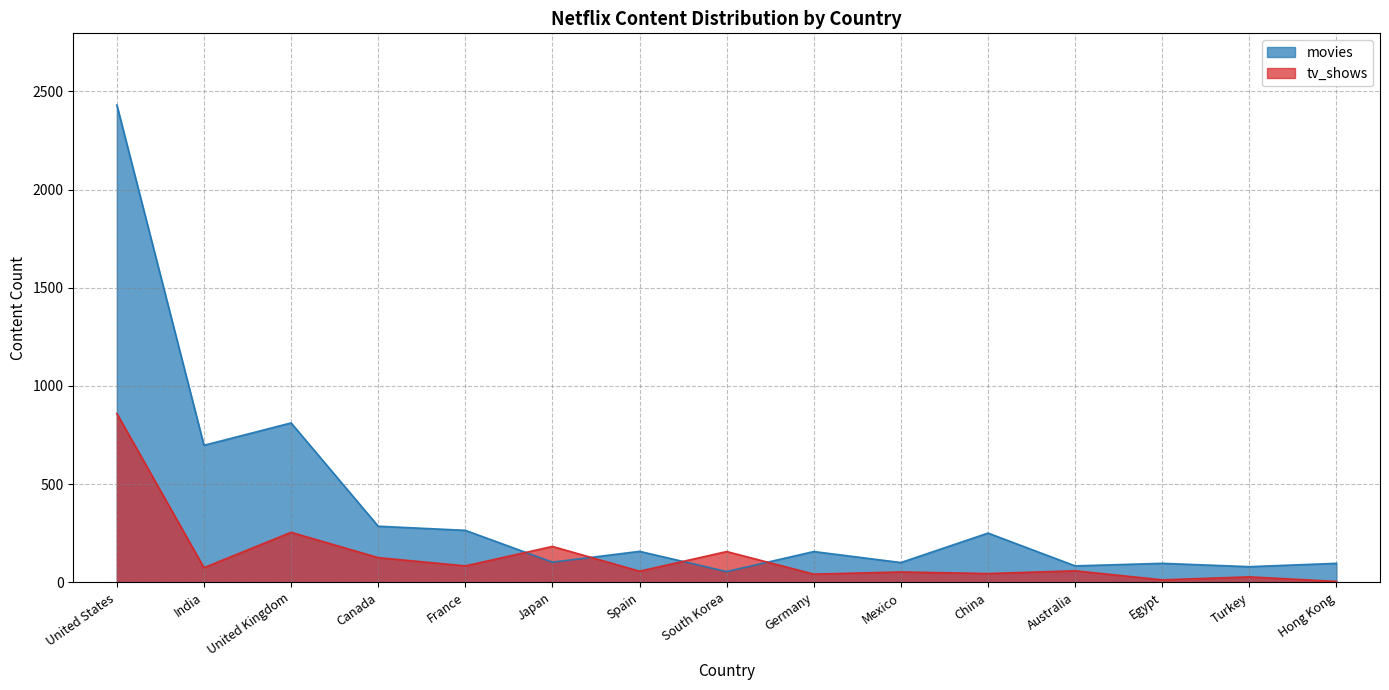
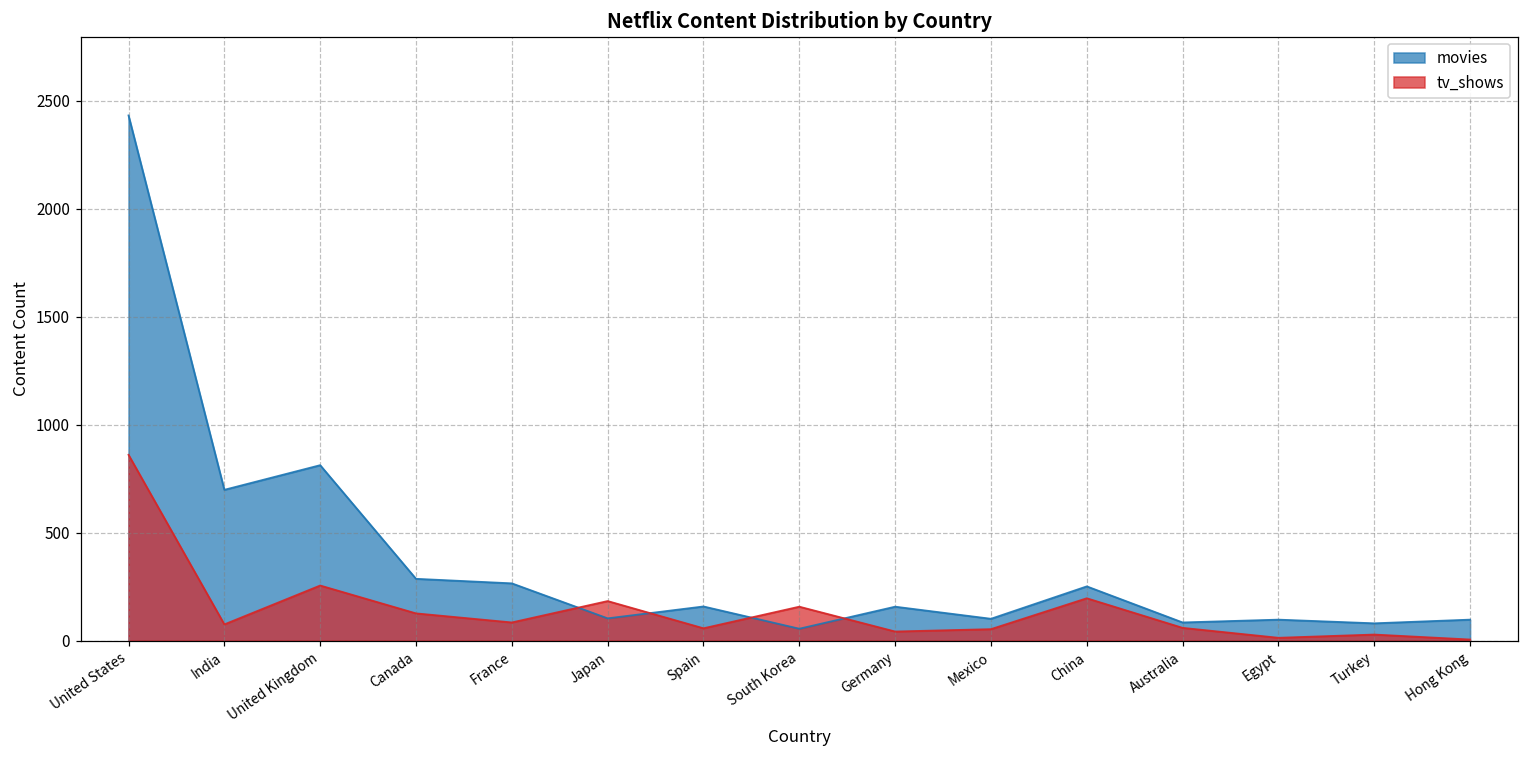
  {
    "movies": {
      "United States": 2430,
      "India": 700,
      "United Kingdom": 810,
      "Canada": 290,
      "France": 270,
      "Japan": 100,
      "Spain": 160,
      "South Korea": 60,
      "Germany": 160,
      "Mexico": 100,
      "China": 250,
      "Australia": 80,
      "Egypt": 100,
      "Turkey": 80,
      "Hong Kong": 100
    },
    "tv_shows": {
      "United States": 860,
      "India": 80,
      "United Kingdom": 260,
      "Canada": 130,
      "France": 80,
      "Japan": 180,
      "Spain": 60,
      "South Korea": 160,
      "Germany": 40,
      "Mexico": 50,
-     "China": 50,
+     "China": 200,
      "Australia": 60,
      "Egypt": 10,
      "Turkey": 30,
      "Hong Kong": 10
    }
  }
